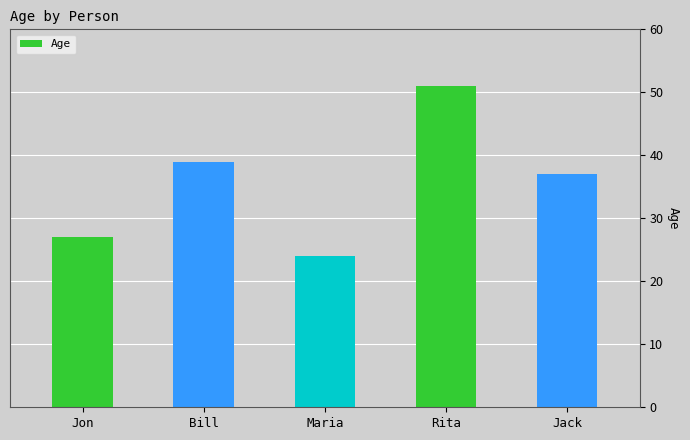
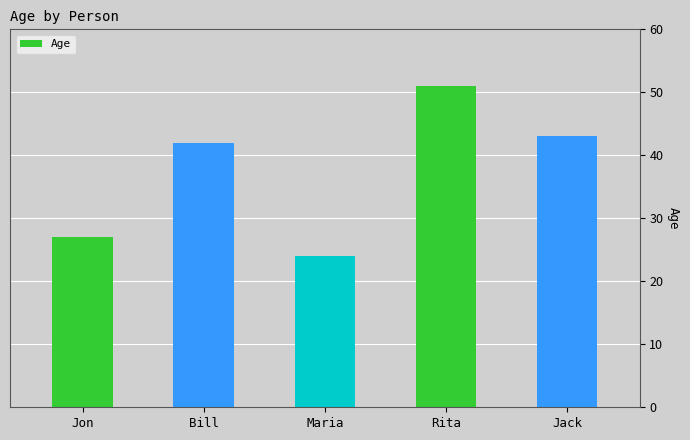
  {
    "Jon": 27,
-   "Bill": 39,
+   "Bill": 42,
    "Maria": 24,
    "Rita": 51,
-   "Jack": 37
+   "Jack": 43
  }
